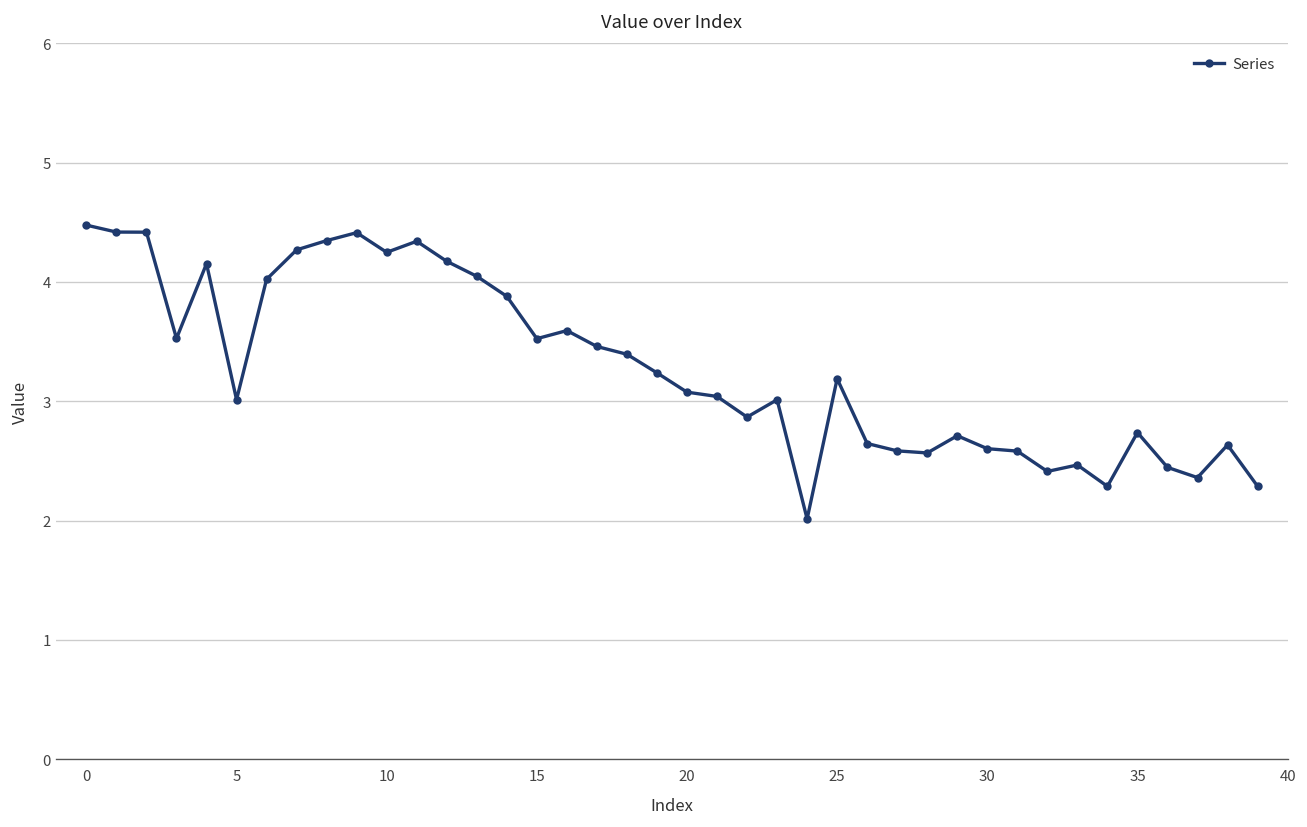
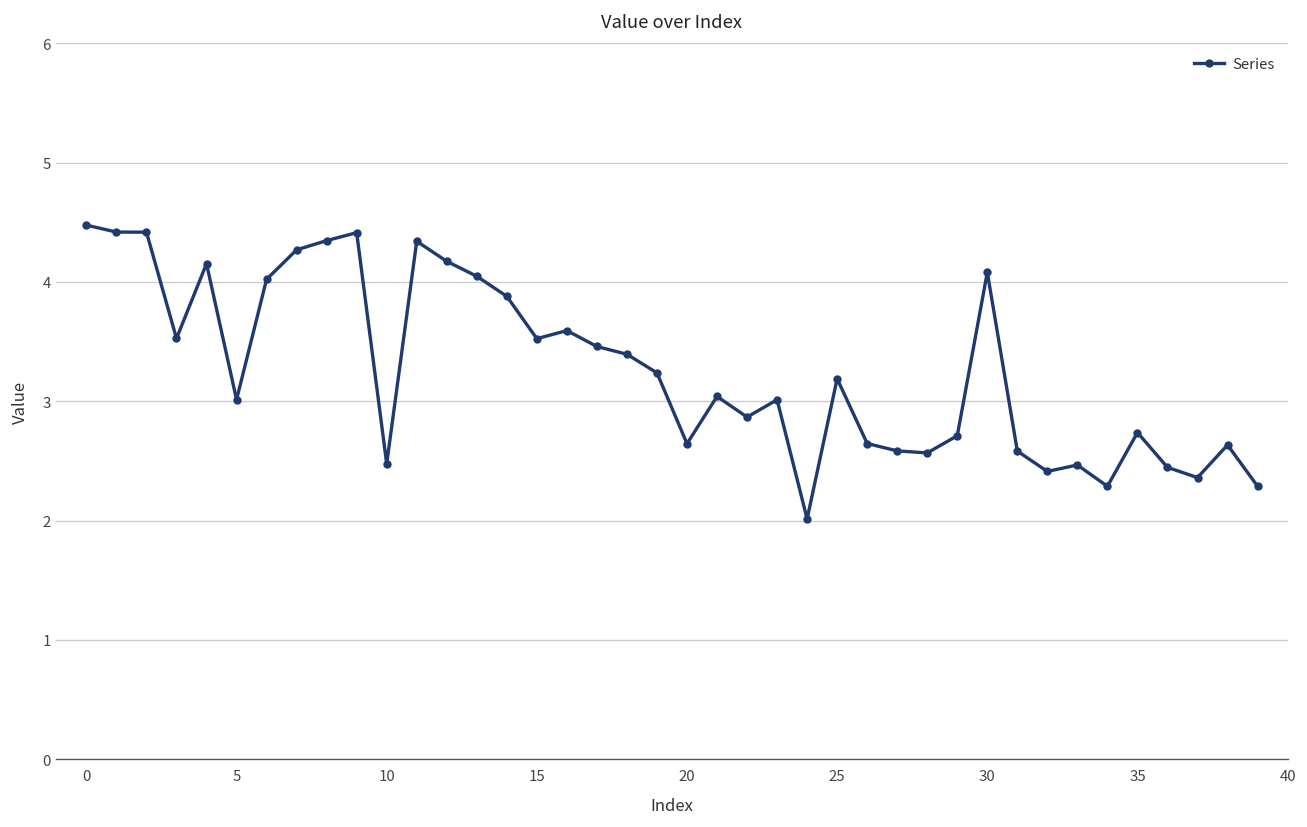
  {
    "0": 4.5,
    "5": 3.0,
-   "10": 4.2,
+   "10": 2.5,
    "15": 3.5,
-   "20": 3.1,
+   "20": 2.6,
    "25": 3.2,
-   "30": 2.6,
+   "30": 4.1,
    "35": 2.7
  }
